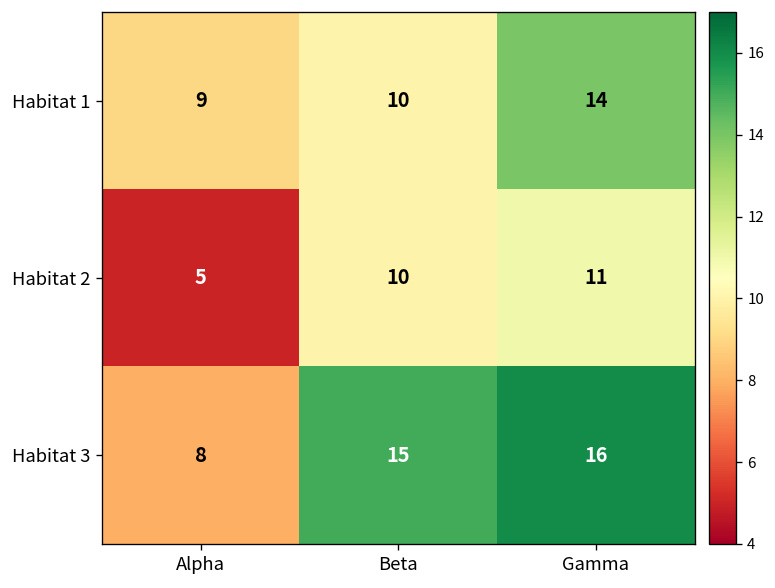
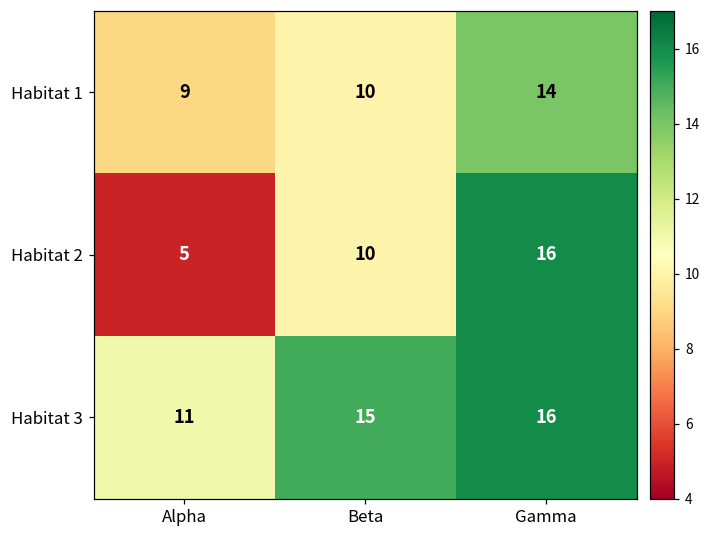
  {
    "Habitat 1": {
      "Alpha": 9,
      "Beta": 10,
      "Gamma": 14
    },
    "Habitat 2": {
      "Alpha": 5,
      "Beta": 10,
-     "Gamma": 11
+     "Gamma": 16
    },
    "Habitat 3": {
-     "Alpha": 8,
+     "Alpha": 11,
      "Beta": 15,
      "Gamma": 16
    }
  }
